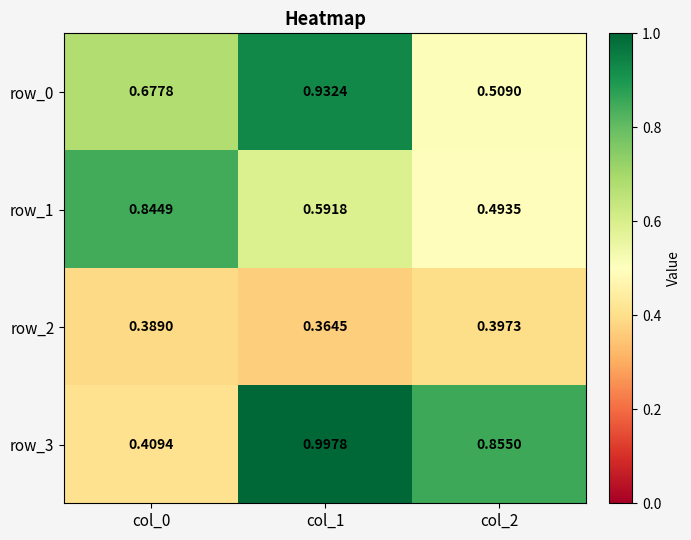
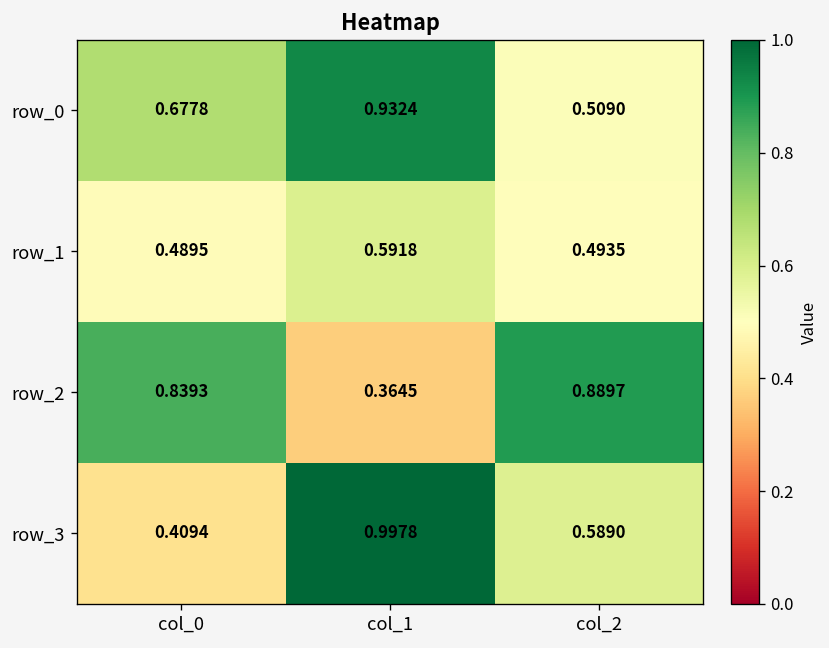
  {
    "row_0": {
      "col_0": 0.6778,
      "col_1": 0.9324,
      "col_2": 0.5090
    },
    "row_1": {
-     "col_0": 0.8449,
+     "col_0": 0.4895,
      "col_1": 0.5918,
      "col_2": 0.4935
    },
    "row_2": {
-     "col_0": 0.3890,
+     "col_0": 0.8393,
      "col_1": 0.3645,
-     "col_2": 0.3973
+     "col_2": 0.8897
    },
    "row_3": {
      "col_0": 0.4094,
      "col_1": 0.9978,
-     "col_2": 0.8550
+     "col_2": 0.5890
    }
  }
